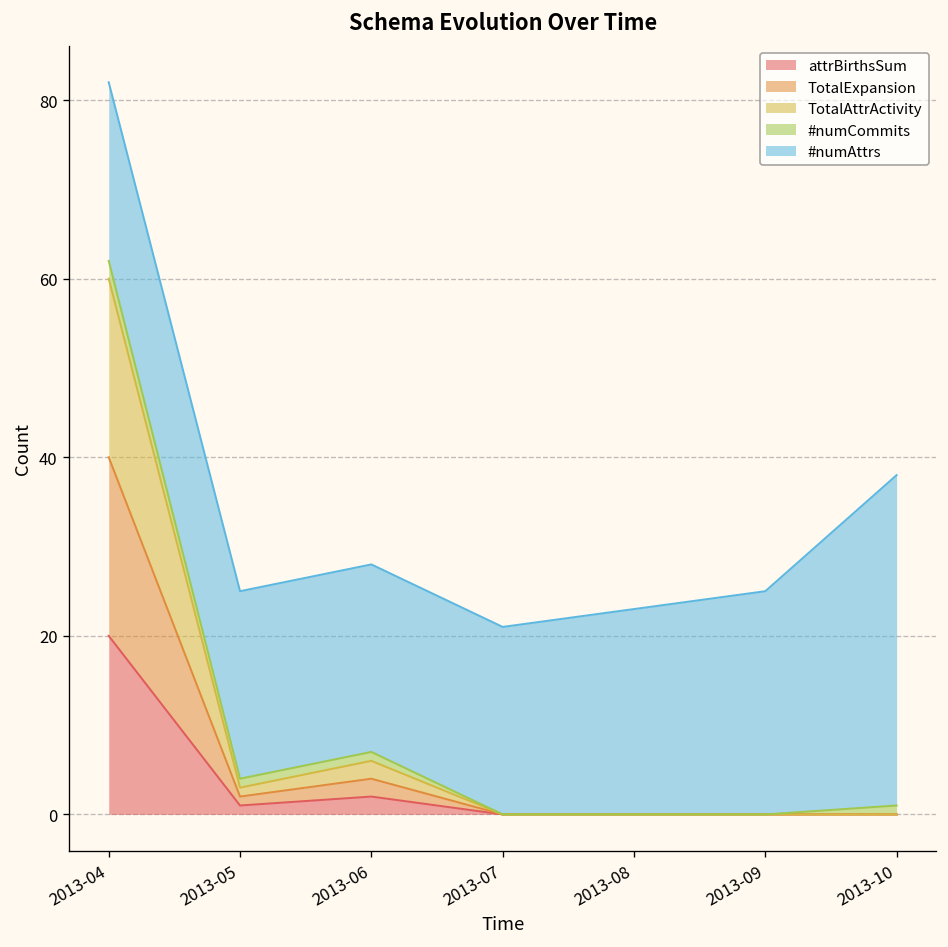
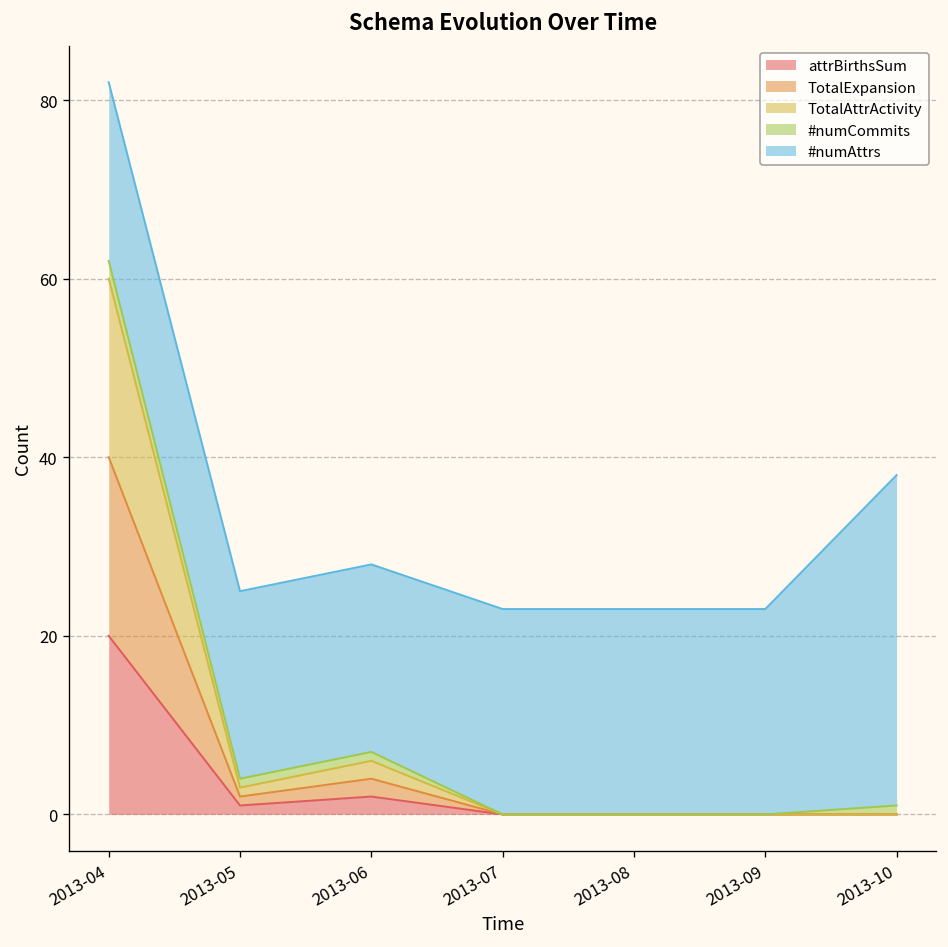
  {
    "#numAttrs": {
      "2013-04": 20,
      "2013-05": 21,
      "2013-06": 21,
-     "2013-07": 21,
+     "2013-07": 23,
      "2013-08": 23,
-     "2013-09": 25,
+     "2013-09": 23,
      "2013-10": 37
    }
  }
